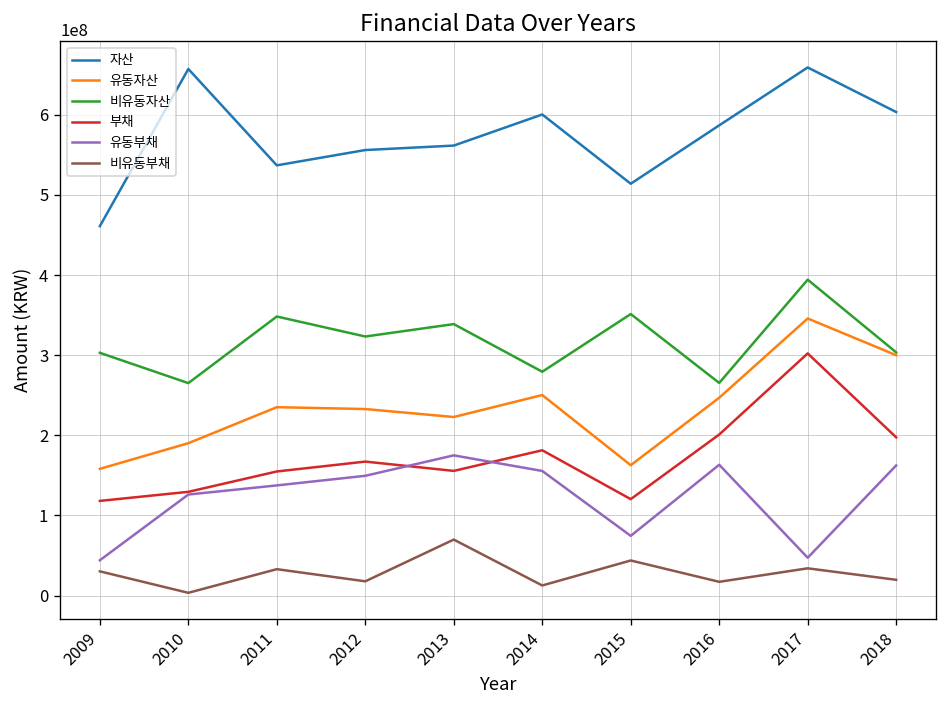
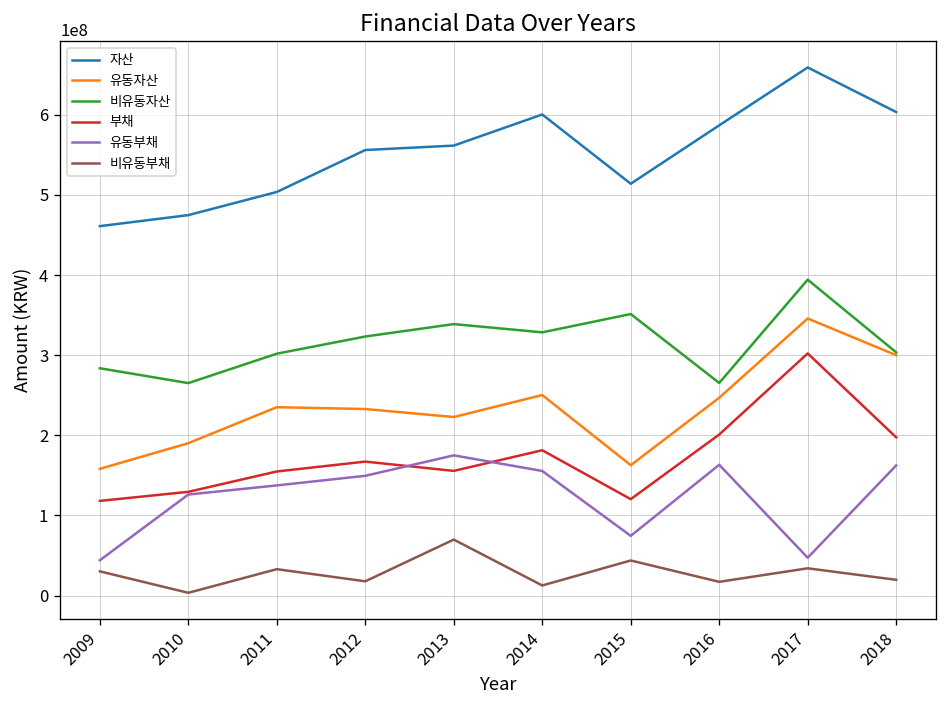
  {
    "자산": {
      "2009": 460000000,
-     "2010": 660000000,
-     "2011": 540000000,
+     "2010": 470000000,
+     "2011": 500000000,
      "2012": 560000000,
      "2013": 560000000,
      "2014": 600000000,
      "2015": 510000000,
      "2016": 590000000,
      "2017": 660000000,
      "2018": 600000000
    },
    "유동자산": {
      "2009": 160000000,
      "2010": 190000000,
      "2011": 240000000,
      "2012": 230000000,
      "2013": 220000000,
      "2014": 250000000,
      "2015": 160000000,
      "2016": 250000000,
      "2017": 350000000
    },
    "비유동자산": {
-     "2009": 300000000,
+     "2009": 280000000,
      "2010": 270000000,
-     "2011": 350000000,
+     "2011": 300000000,
      "2012": 320000000,
      "2013": 340000000,
-     "2014": 280000000,
+     "2014": 330000000,
      "2015": 350000000,
      "2016": 270000000,
      "2017": 390000000
    },
    "부채": {
      "2009": 120000000,
      "2011": 150000000,
      "2012": 170000000,
      "2013": 160000000,
      "2014": 180000000,
      "2015": 120000000,
      "2016": 200000000,
      "2017": 300000000,
      "2018": 200000000
    },
    "유동부채": {
      "2009": 40000000,
      "2011": 140000000,
      "2012": 150000000,
      "2013": 170000000,
      "2014": 160000000,
      "2015": 70000000,
      "2016": 160000000,
      "2017": 50000000,
      "2018": 160000000
    },
    "비유동부채": {
      "2009": 30000000,
      "2010": 0,
      "2011": 30000000,
      "2012": 20000000,
      "2013": 70000000,
      "2014": 10000000,
      "2015": 40000000,
      "2016": 20000000,
      "2017": 30000000,
      "2018": 20000000
    }
  }
